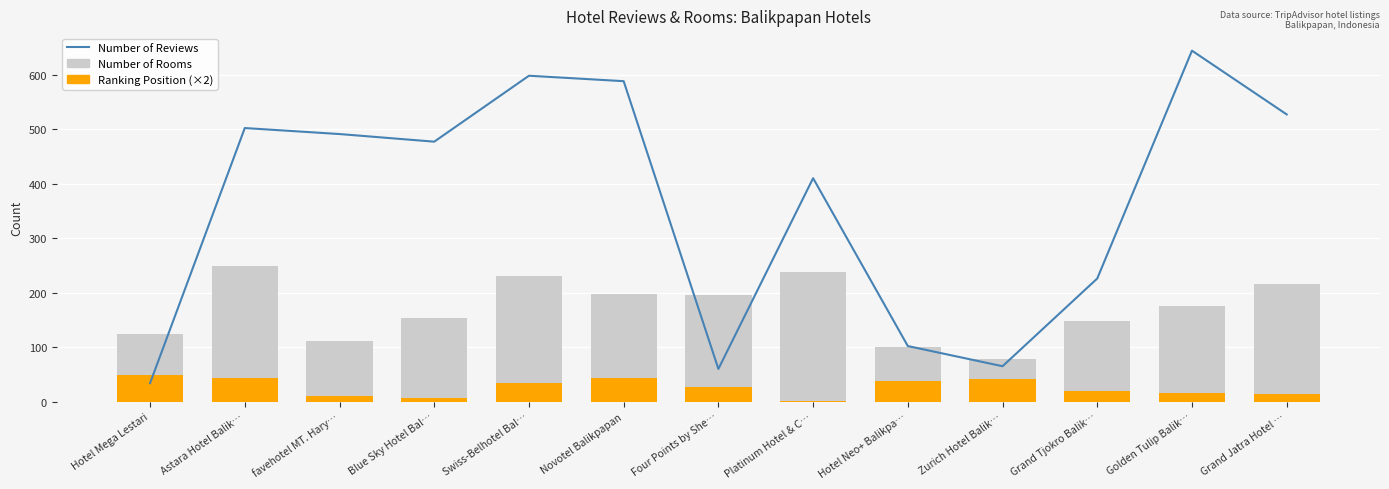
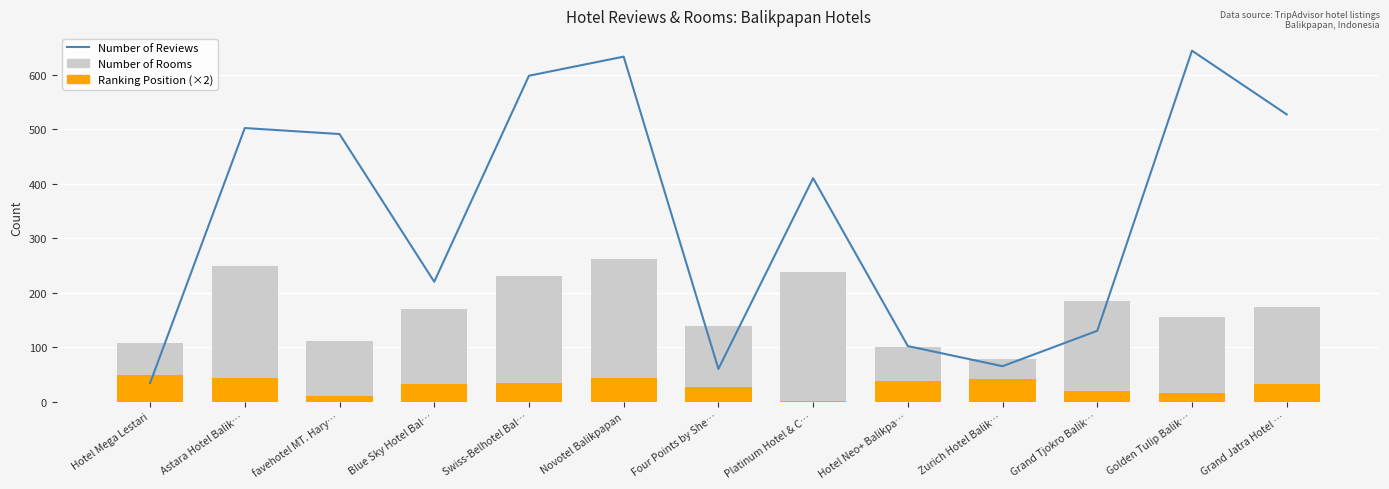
  {
    "Number of Rooms": {
-     "Hotel Mega Lestari": 120,
+     "Hotel Mega Lestari": 110,
      "Astara Hotel Balik…": 250,
      "favehotel MT. Hary…": 110,
-     "Blue Sky Hotel Bal…": 150,
+     "Blue Sky Hotel Bal…": 170,
      "Swiss-Belhotel Bal…": 230,
-     "Novotel Balikpapan": 200,
-     "Four Points by She…": 200,
+     "Novotel Balikpapan": 260,
+     "Four Points by She…": 140,
      "Platinum Hotel & C…": 240,
      "Hotel Neo+ Balikpa…": 100,
      "Zurich Hotel Balik…": 80,
-     "Grand Tjokro Balik…": 150,
-     "Golden Tulip Balik…": 180,
-     "Grand Jatra Hotel …": 220
+     "Grand Tjokro Balik…": 180,
+     "Golden Tulip Balik…": 160,
+     "Grand Jatra Hotel …": 170
    },
    "Number of Reviews": {
      "Hotel Mega Lestari": 30,
      "Astara Hotel Balik…": 500,
      "favehotel MT. Hary…": 490,
-     "Blue Sky Hotel Bal…": 480,
+     "Blue Sky Hotel Bal…": 220,
      "Swiss-Belhotel Bal…": 600,
-     "Novotel Balikpapan": 590,
+     "Novotel Balikpapan": 630,
      "Four Points by She…": 60,
      "Platinum Hotel & C…": 410,
      "Hotel Neo+ Balikpa…": 100,
      "Zurich Hotel Balik…": 70,
-     "Grand Tjokro Balik…": 230,
+     "Grand Tjokro Balik…": 130,
      "Golden Tulip Balik…": 640,
      "Grand Jatra Hotel …": 530
    },
    "Ranking Position (×2)": {
-     "Blue Sky Hotel Bal…": 10,
-     "Grand Jatra Hotel …": 10
+     "Blue Sky Hotel Bal…": 30,
+     "Grand Jatra Hotel …": 30
    }
  }
